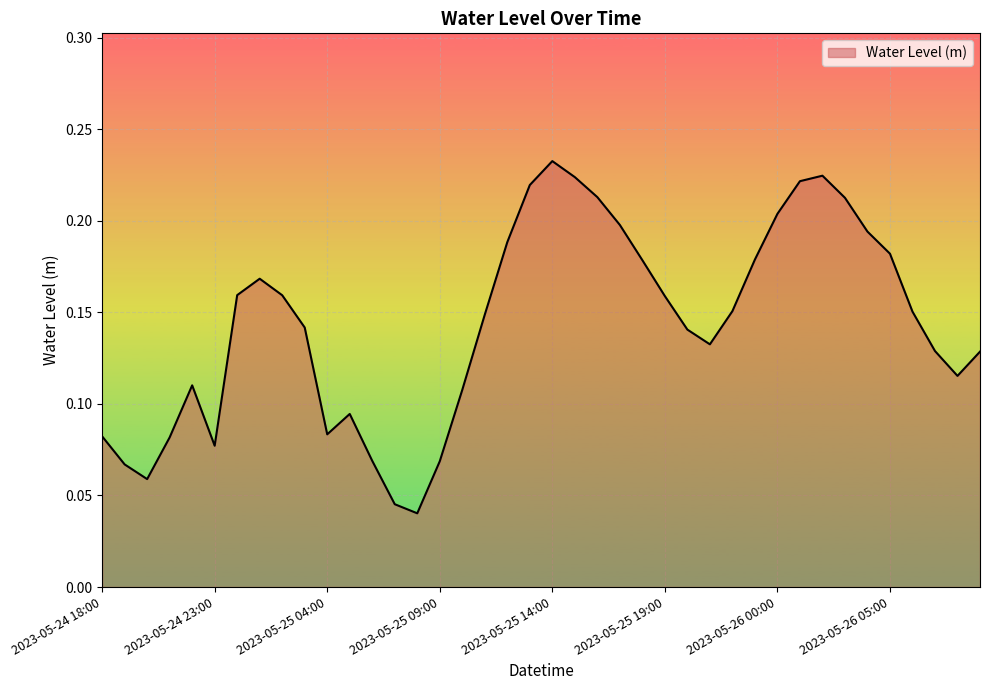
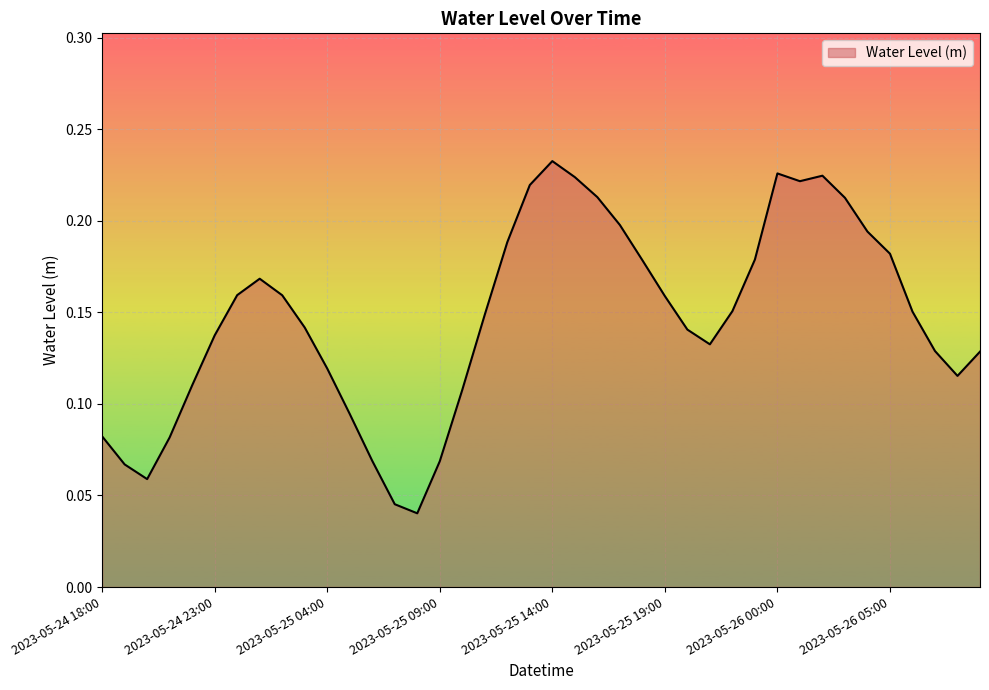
  {
    "2023-05-24 18:00": 0.082,
-   "2023-05-24 23:00": 0.077,
-   "2023-05-25 04:00": 0.083,
+   "2023-05-24 23:00": 0.137,
+   "2023-05-25 04:00": 0.119,
    "2023-05-25 09:00": 0.069,
    "2023-05-25 14:00": 0.233,
    "2023-05-25 19:00": 0.159,
-   "2023-05-26 00:00": 0.204,
+   "2023-05-26 00:00": 0.226,
    "2023-05-26 05:00": 0.182
  }
